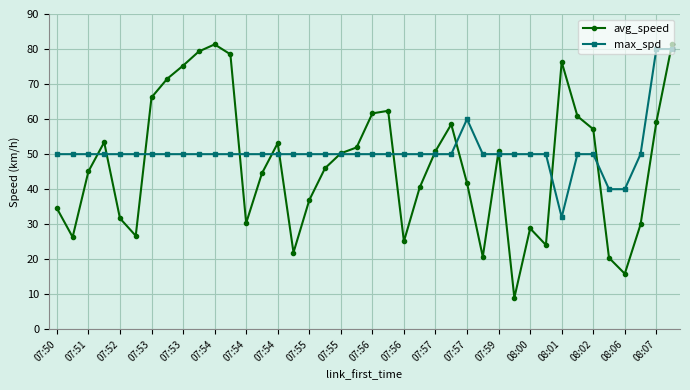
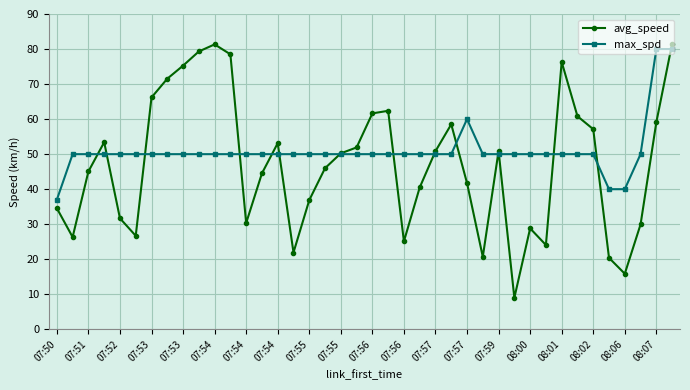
  {
    "avg_speed": {
      "07:50": 35,
      "08:01": 76,
      "08:06": 16
    },
    "max_spd": {
-     "07:50": 50,
-     "08:01": 32,
+     "07:50": 37,
+     "08:01": 50,
      "08:06": 40
    }
  }
